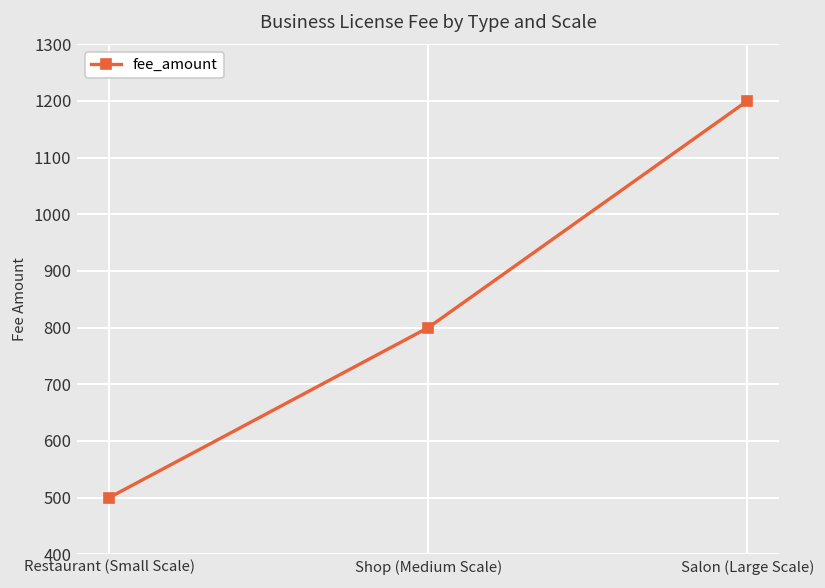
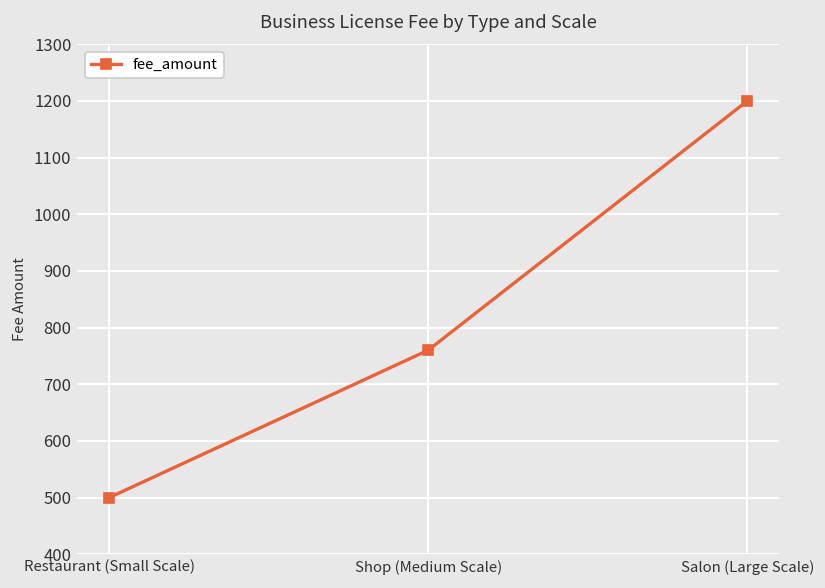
  {
    "Restaurant (Small Scale)": 500,
-   "Shop (Medium Scale)": 800,
+   "Shop (Medium Scale)": 760,
    "Salon (Large Scale)": 1200
  }
